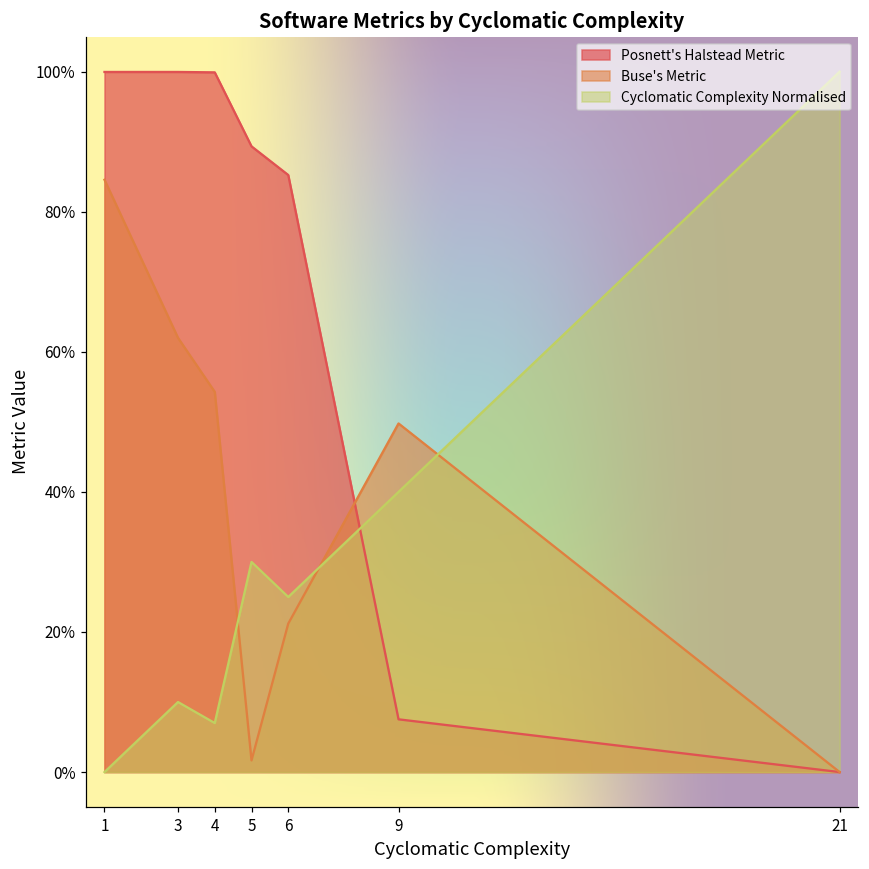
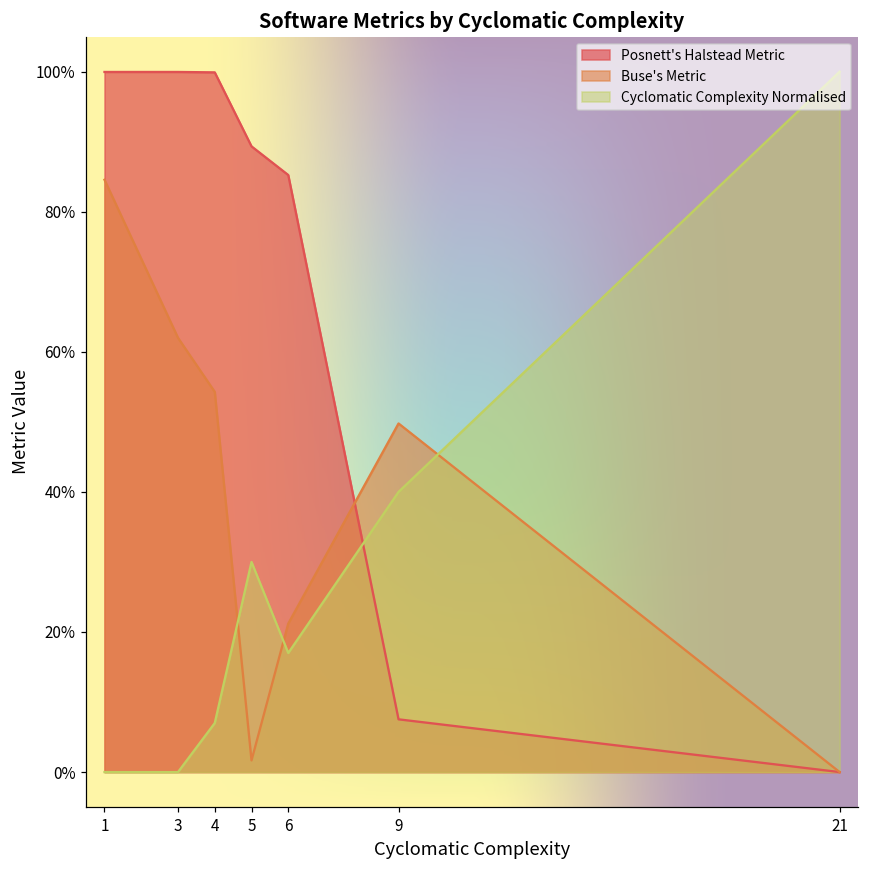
  {
    "Cyclomatic Complexity Normalised": {
      "1": "0%",
-     "3": "10%",
+     "3": "0%",
      "4": "7%",
      "5": "30%",
-     "6": "25%",
+     "6": "17%",
      "9": "40%"
    }
  }
